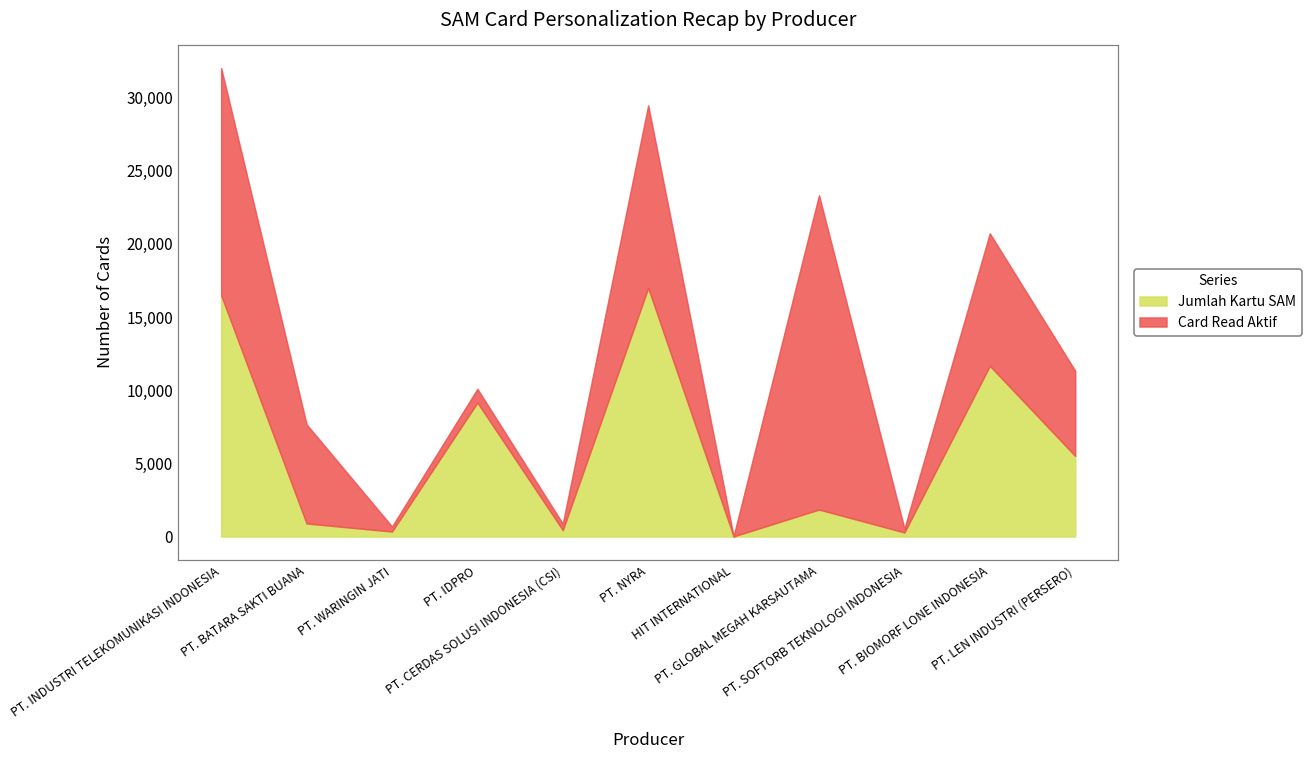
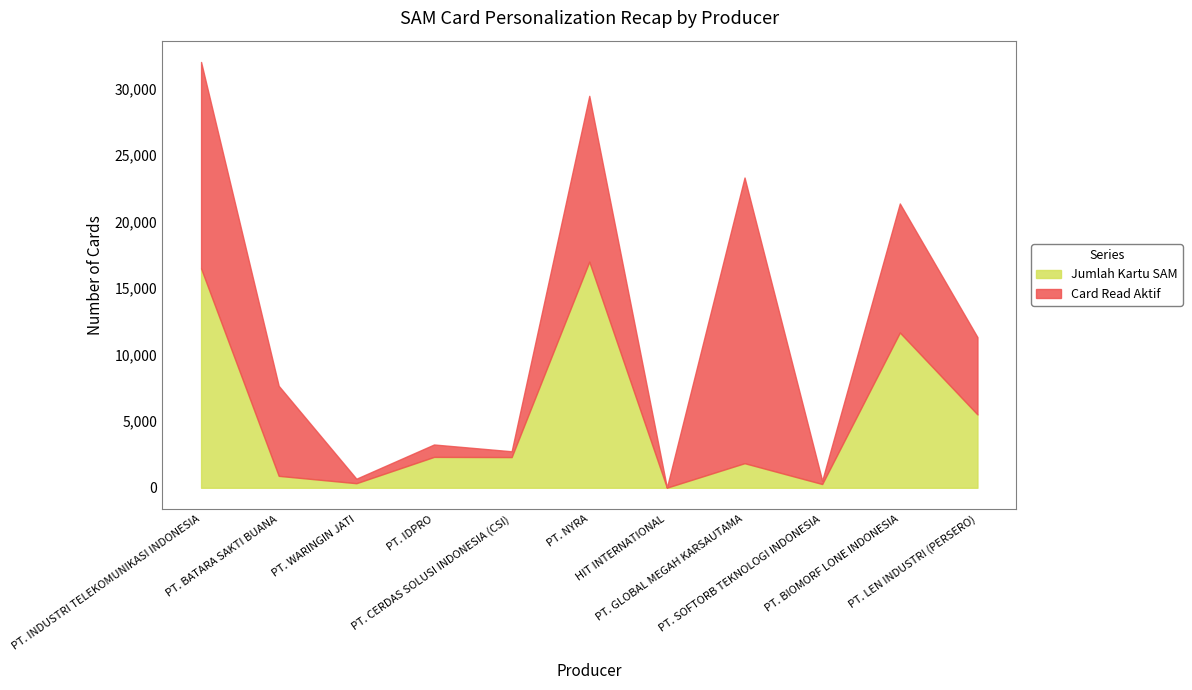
  {
    "Jumlah Kartu SAM": {
      "PT. INDUSTRI TELEKOMUNIKASI INDONESIA": "16,500",
      "PT. BATARA SAKTI BUANA": "900",
      "PT. WARINGIN JATI": "300",
-     "PT. IDPRO": "9,200",
-     "PT. CERDAS SOLUSI INDONESIA (CSI)": "400",
+     "PT. IDPRO": "2,300",
+     "PT. CERDAS SOLUSI INDONESIA (CSI)": "2,300",
      "PT. NYRA": "17,000",
      "PT. GLOBAL MEGAH KARSAUTAMA": "1,800",
      "PT. SOFTORB TEKNOLOGI INDONESIA": "300",
      "PT. BIOMORF LONE INDONESIA": "11,700",
      "PT. LEN INDUSTRI (PERSERO)": "5,500"
    },
    "Card Read Aktif": {
      "PT. INDUSTRI TELEKOMUNIKASI INDONESIA": "15,500",
      "PT. BATARA SAKTI BUANA": "6,800",
      "PT. WARINGIN JATI": "300",
      "PT. IDPRO": "900",
      "PT. CERDAS SOLUSI INDONESIA (CSI)": "400",
      "PT. NYRA": "12,500",
      "PT. GLOBAL MEGAH KARSAUTAMA": "21,500",
      "PT. SOFTORB TEKNOLOGI INDONESIA": "300",
-     "PT. BIOMORF LONE INDONESIA": "9,000",
+     "PT. BIOMORF LONE INDONESIA": "9,700",
      "PT. LEN INDUSTRI (PERSERO)": "5,800"
    }
  }
